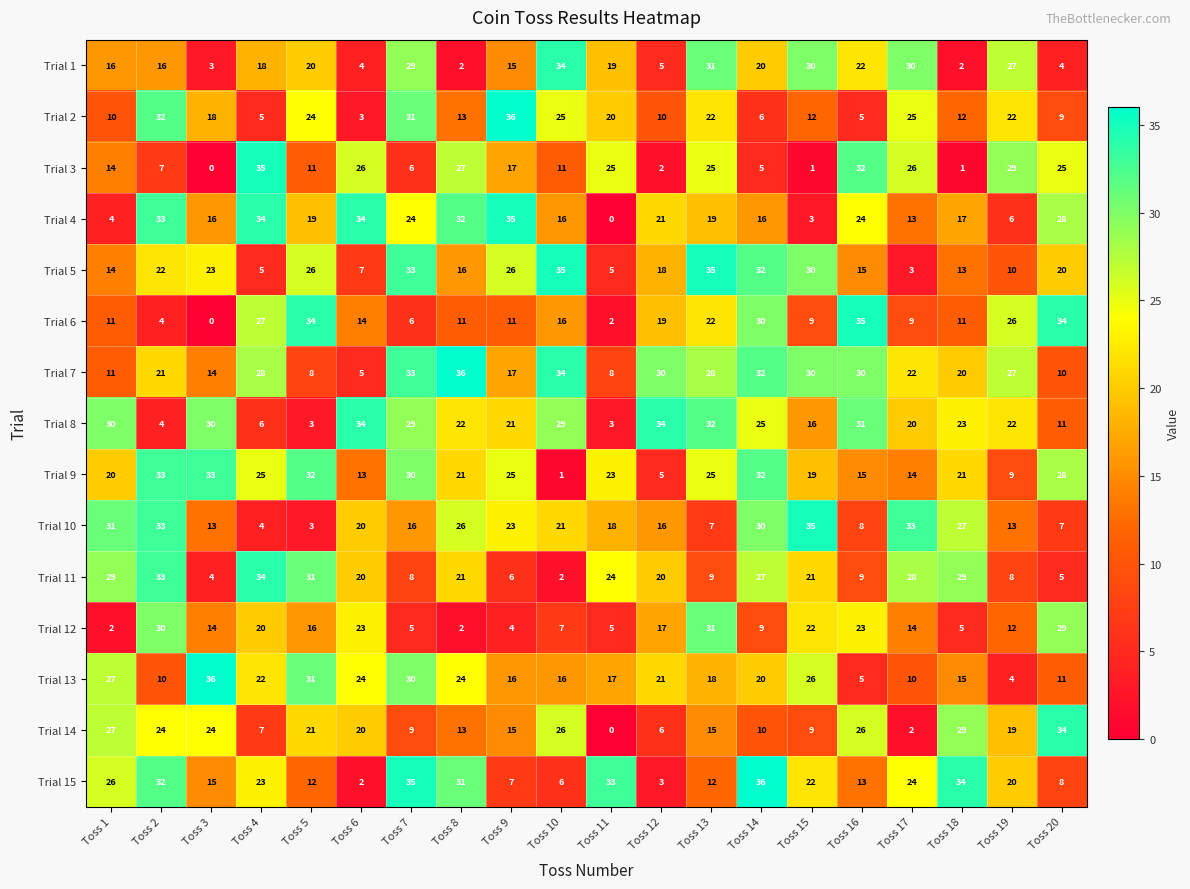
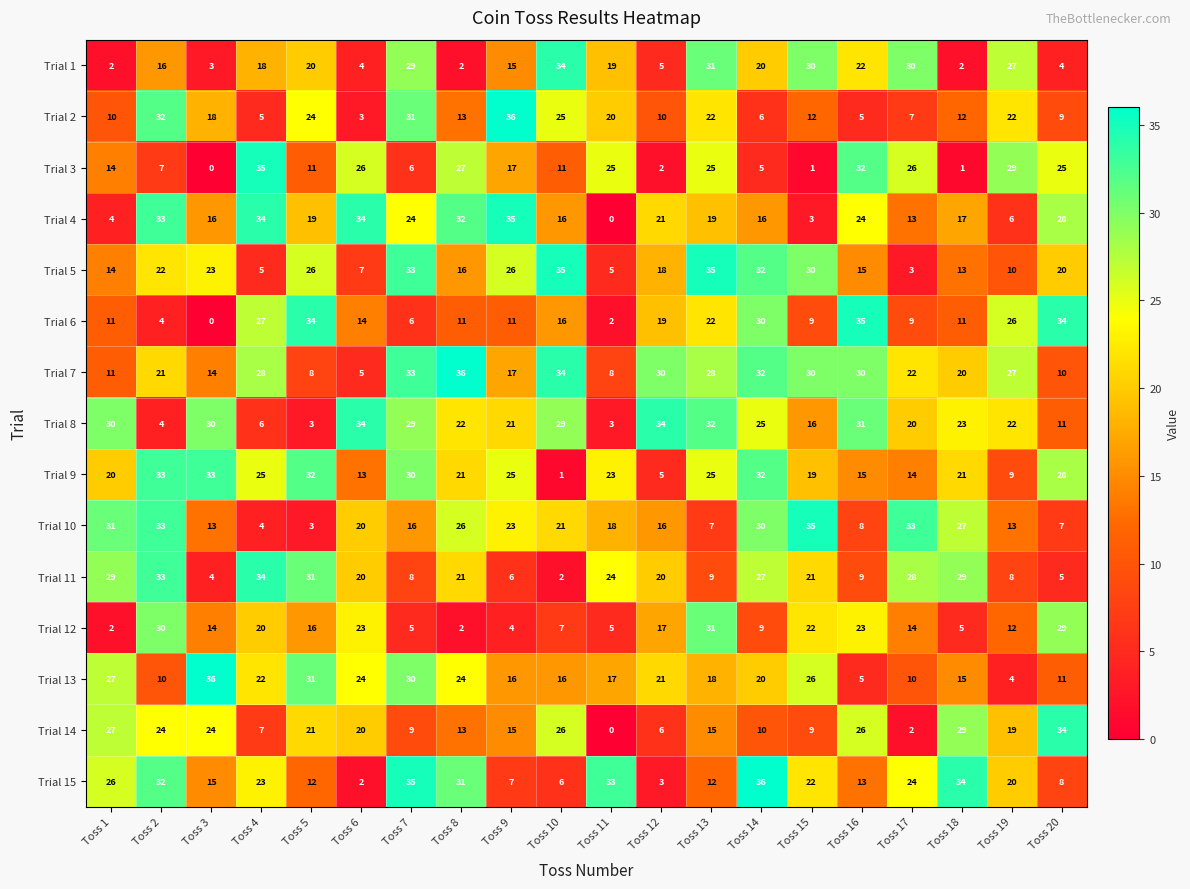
  {
    "Trial 1": {
-     "Toss 1": 16,
+     "Toss 1": 2,
      "Toss 2": 16,
      "Toss 3": 3,
      "Toss 4": 18,
      "Toss 5": 20,
      "Toss 6": 4,
      "Toss 7": 29,
      "Toss 8": 2,
      "Toss 9": 15,
      "Toss 10": 34,
      "Toss 11": 19,
      "Toss 12": 5,
      "Toss 13": 31,
      "Toss 14": 20,
      "Toss 15": 30,
      "Toss 16": 22,
      "Toss 17": 30,
      "Toss 18": 2,
      "Toss 19": 27,
      "Toss 20": 4
    },
    "Trial 2": {
      "Toss 1": 10,
      "Toss 2": 32,
      "Toss 3": 18,
      "Toss 4": 5,
      "Toss 5": 24,
      "Toss 6": 3,
      "Toss 7": 31,
      "Toss 8": 13,
      "Toss 9": 36,
      "Toss 10": 25,
      "Toss 11": 20,
      "Toss 12": 10,
      "Toss 13": 22,
      "Toss 14": 6,
      "Toss 15": 12,
      "Toss 16": 5,
-     "Toss 17": 25,
+     "Toss 17": 7,
      "Toss 18": 12,
      "Toss 19": 22,
      "Toss 20": 9
    }
  }
